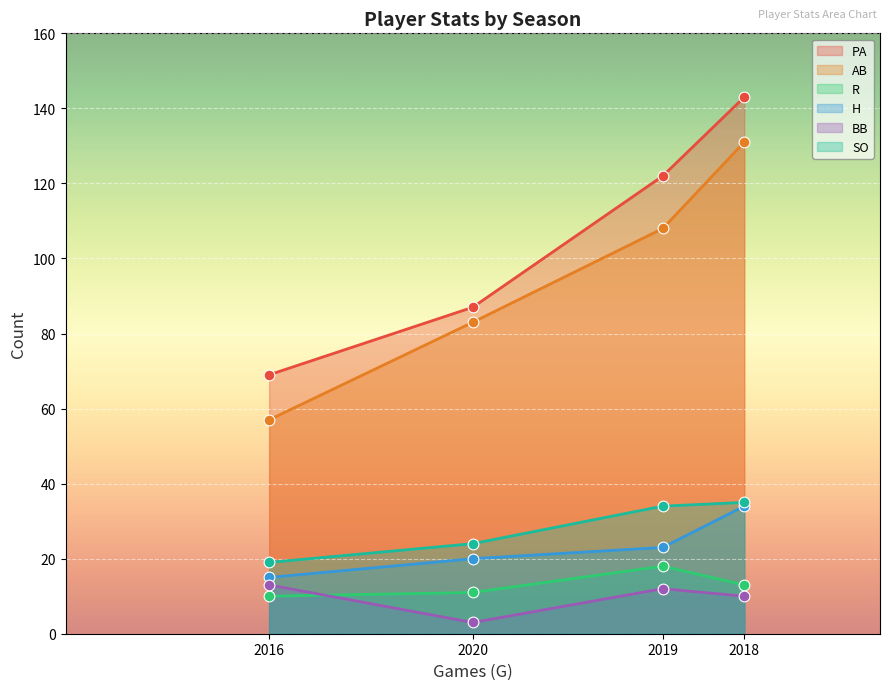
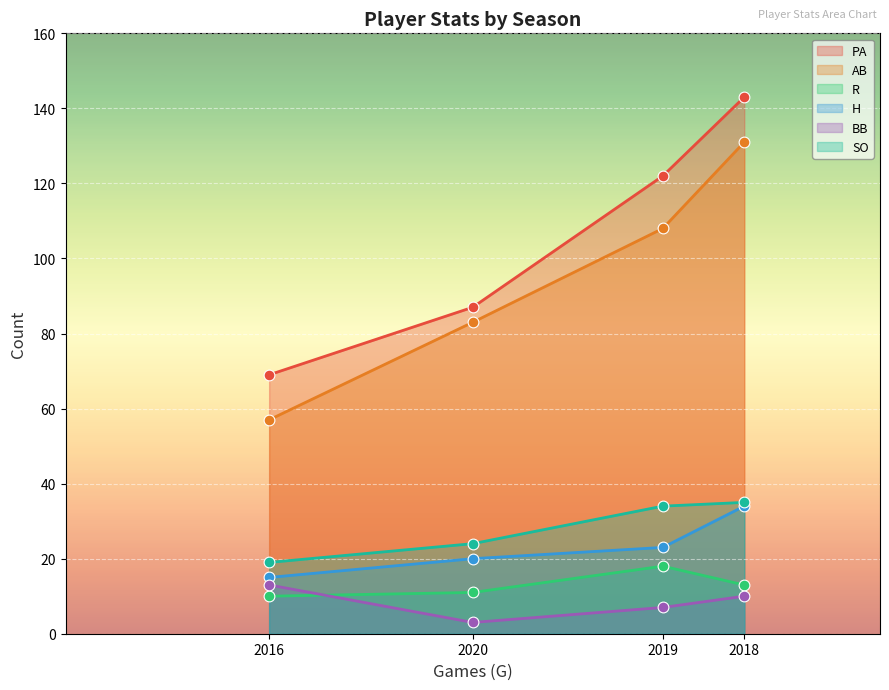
  {
    "BB": {
      "2016": 13,
      "2020": 3,
-     "2019": 12,
+     "2019": 7,
      "2018": 10
    }
  }
